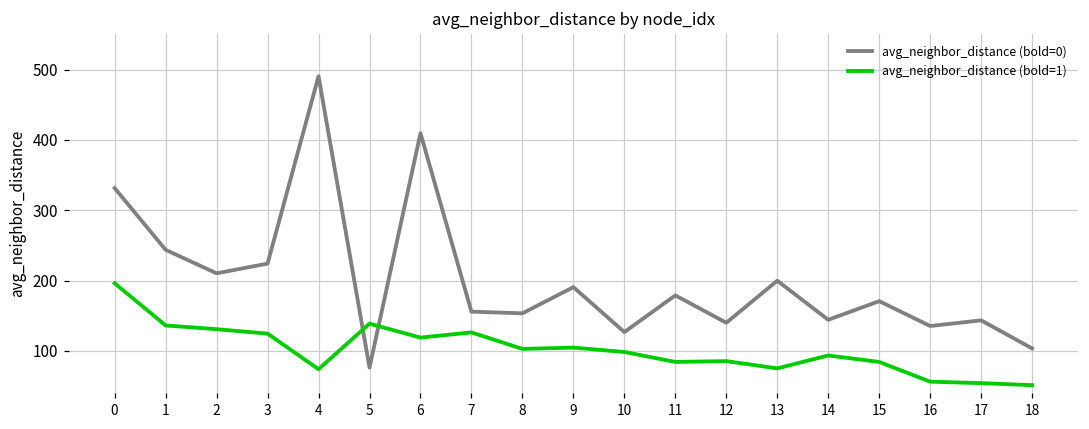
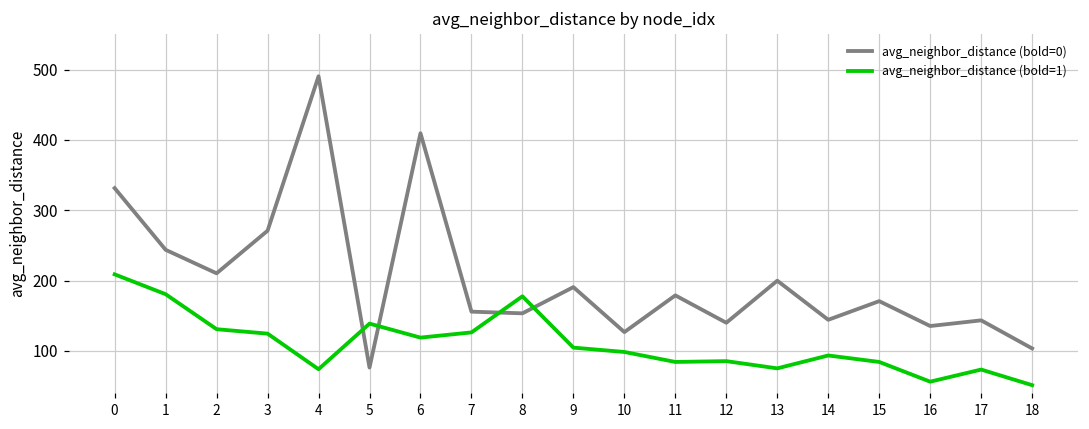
  {
    "avg_neighbor_distance (bold=0)": {
      "0": 330,
      "1": 240,
      "2": 210,
-     "3": 220,
+     "3": 270,
      "4": 490,
      "5": 80,
      "6": 410,
      "7": 160,
      "8": 150,
      "9": 190,
      "10": 130,
      "11": 180,
      "12": 140,
      "13": 200,
      "14": 140,
      "15": 170,
      "16": 140,
      "17": 140,
      "18": 100
    },
    "avg_neighbor_distance (bold=1)": {
-     "0": 200,
-     "1": 140,
+     "0": 210,
+     "1": 180,
      "2": 130,
      "3": 120,
      "4": 70,
      "5": 140,
      "6": 120,
      "7": 130,
-     "8": 100,
+     "8": 180,
      "9": 100,
      "10": 100,
      "11": 80,
      "12": 90,
      "13": 80,
      "14": 90,
      "15": 80,
      "16": 60,
-     "17": 50,
+     "17": 70,
      "18": 50
    }
  }
